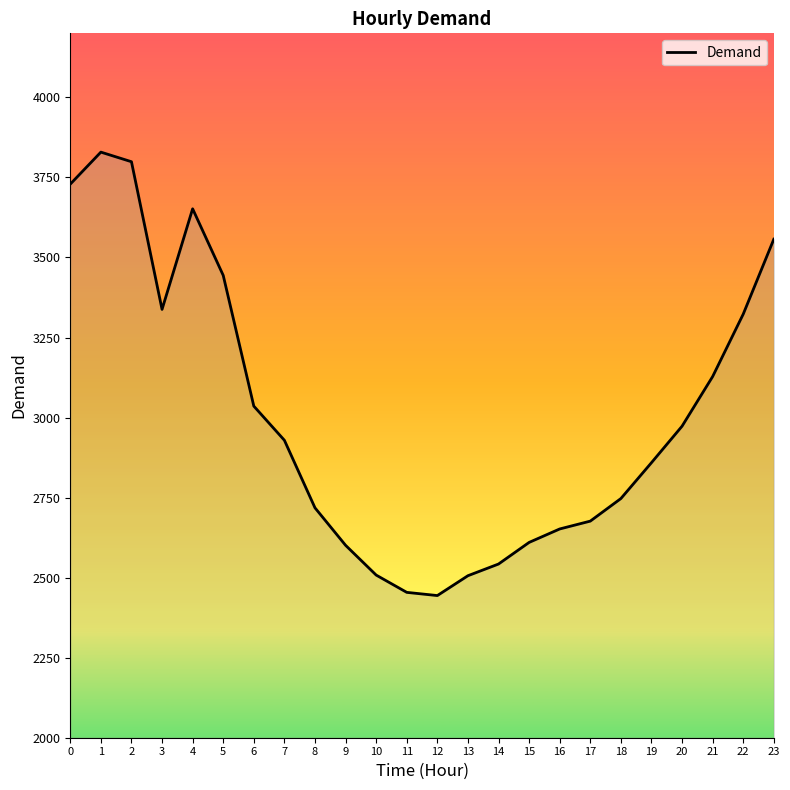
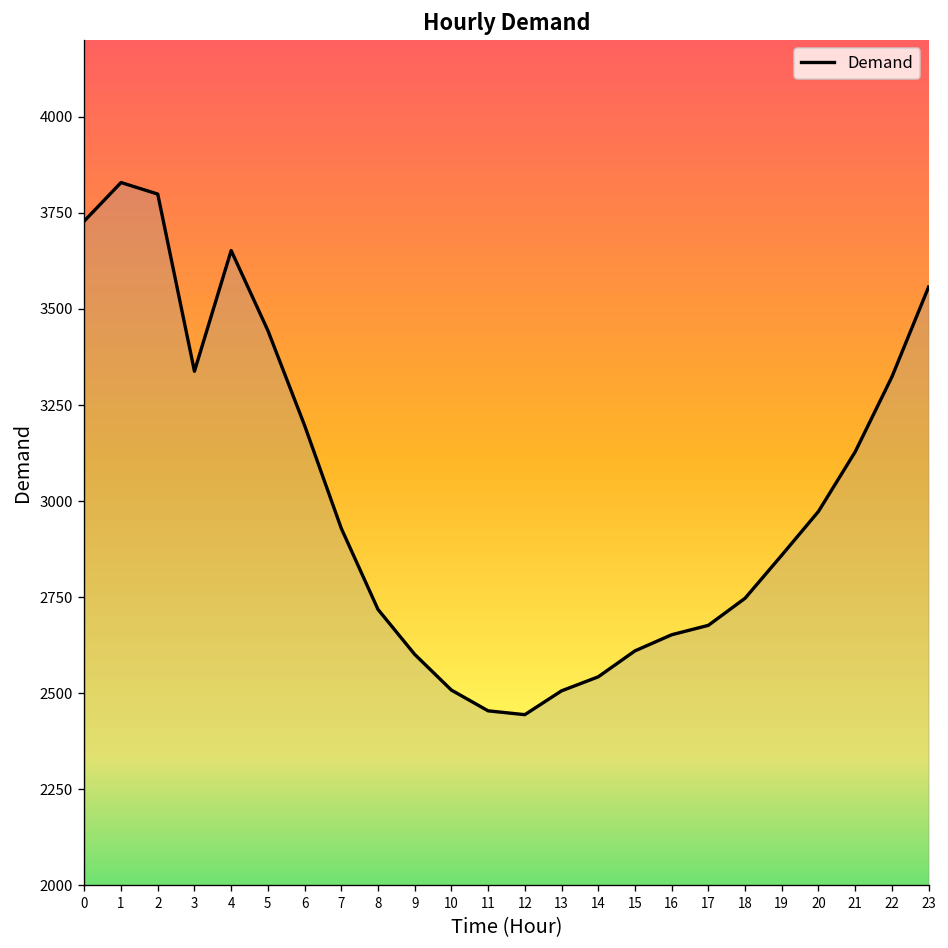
  {
    "0": 3730,
    "1": 3830,
    "2": 3800,
    "3": 3340,
    "4": 3650,
    "5": 3440,
-   "6": 3040,
+   "6": 3200,
    "7": 2930,
    "8": 2720,
    "9": 2600,
    "10": 2510,
    "11": 2450,
    "12": 2440,
    "13": 2510,
    "14": 2540,
    "15": 2610,
    "16": 2650,
    "17": 2680,
    "18": 2750,
    "19": 2860,
    "20": 2970,
    "21": 3130,
    "22": 3320,
    "23": 3560
  }
